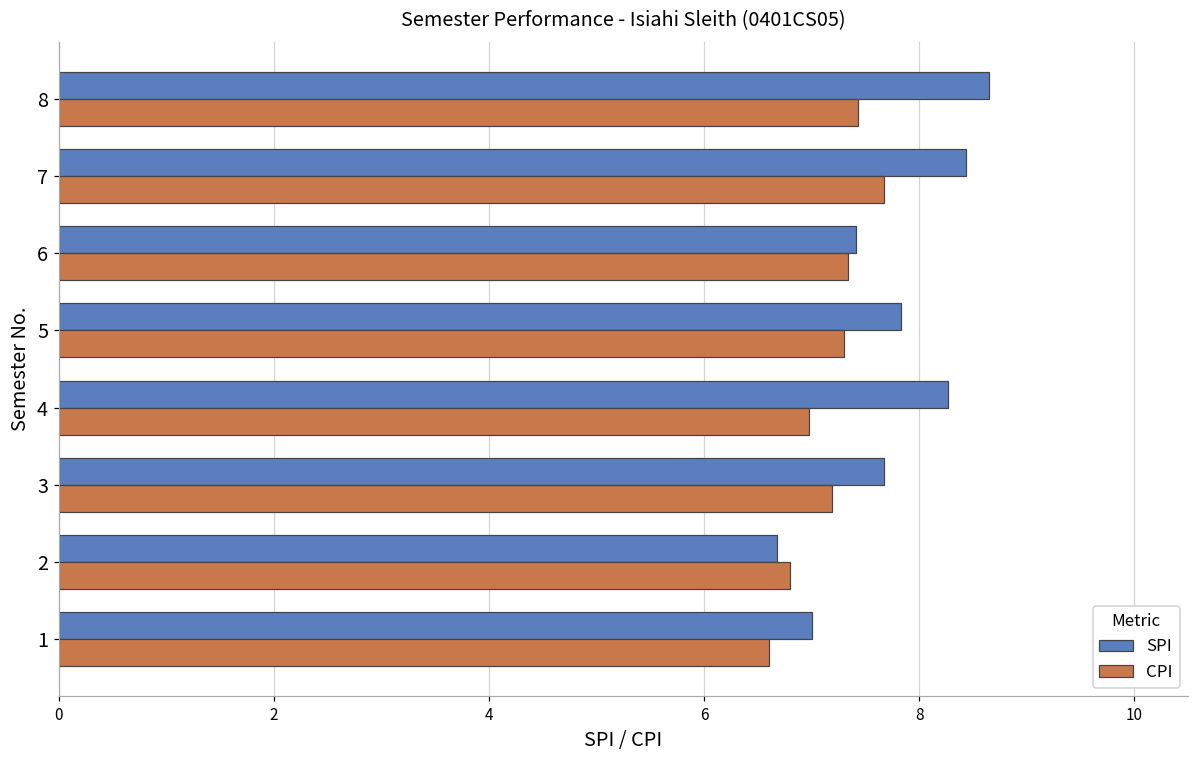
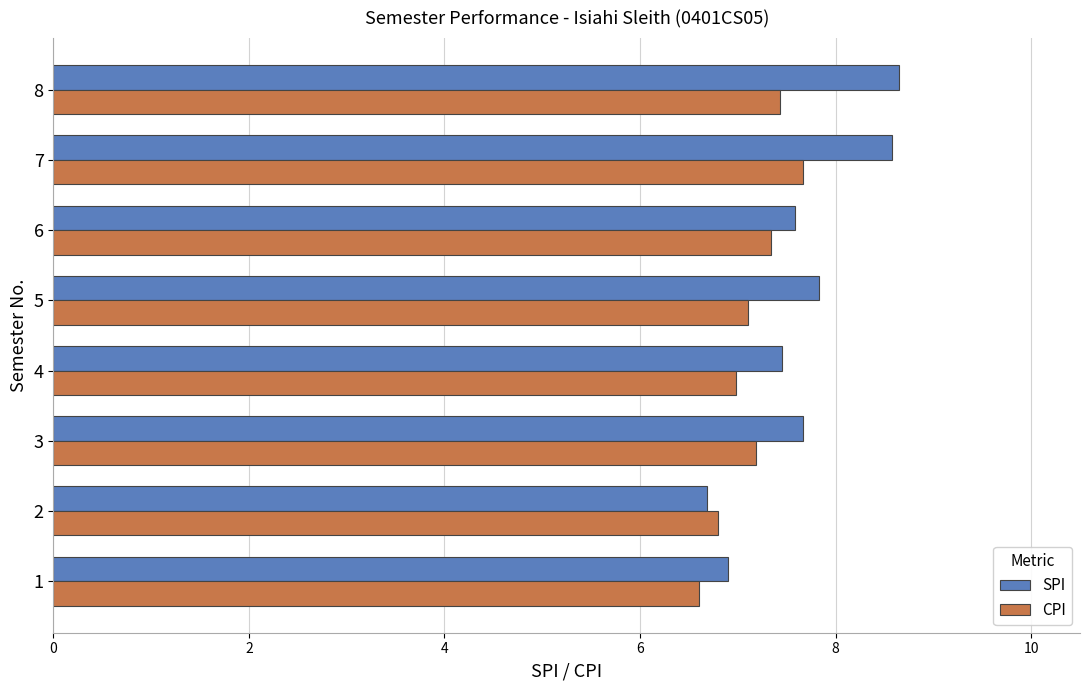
  {
    "SPI": {
      "8": 8.7,
-     "7": 8.4,
-     "6": 7.4,
+     "7": 8.6,
+     "6": 7.6,
      "5": 7.8,
-     "4": 8.3,
+     "4": 7.5,
      "3": 7.7,
      "2": 6.7,
-     "1": 7.0
+     "1": 6.9
    },
    "CPI": {
      "8": 7.4,
      "7": 7.7,
      "6": 7.3,
-     "5": 7.3,
+     "5": 7.1,
      "4": 7.0,
      "3": 7.2,
      "2": 6.8,
      "1": 6.6
    }
  }
